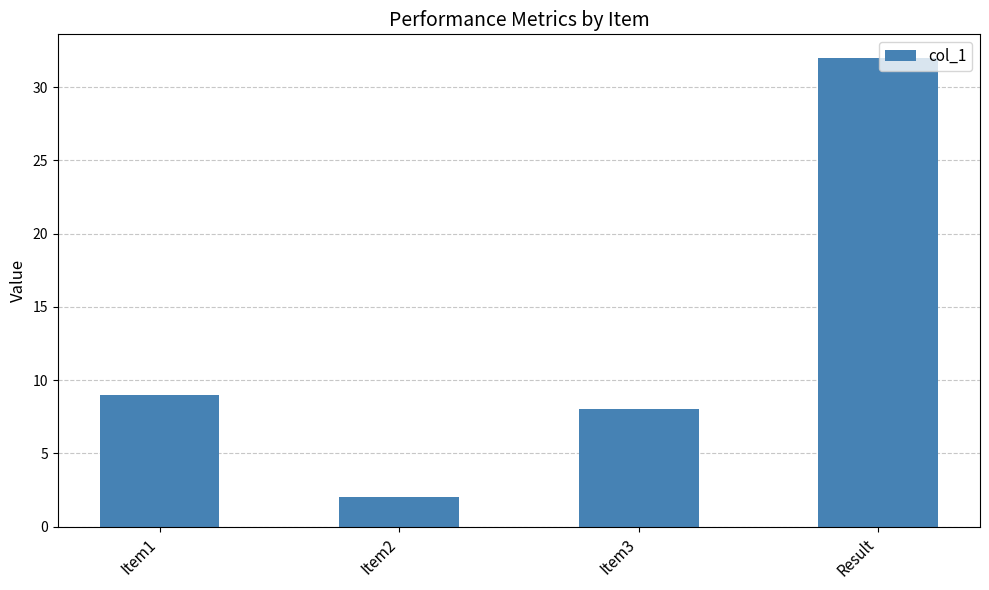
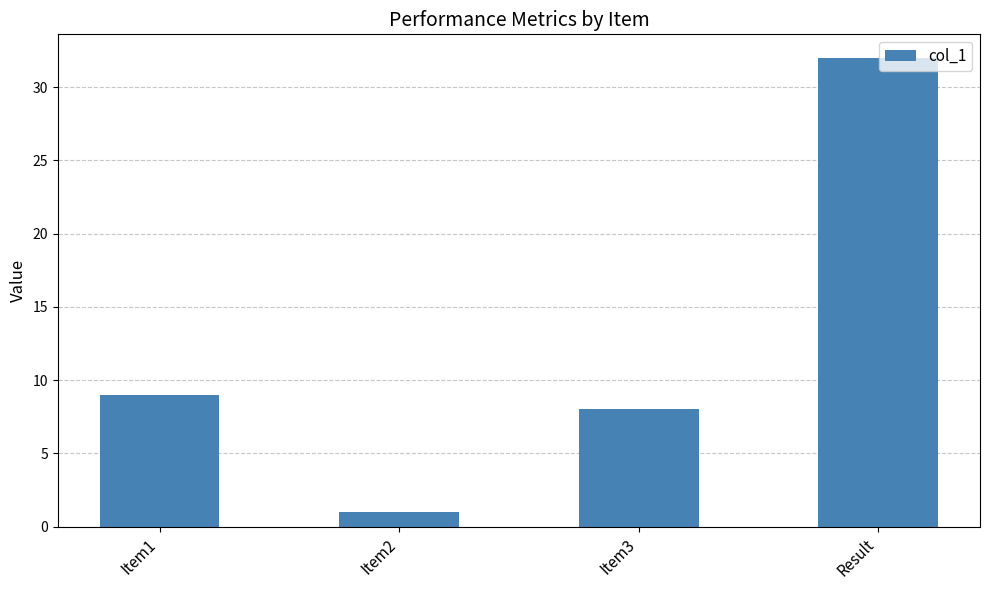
  {
    "Item1": 9,
-   "Item2": 2,
+   "Item2": 1,
    "Item3": 8,
    "Result": 32
  }
